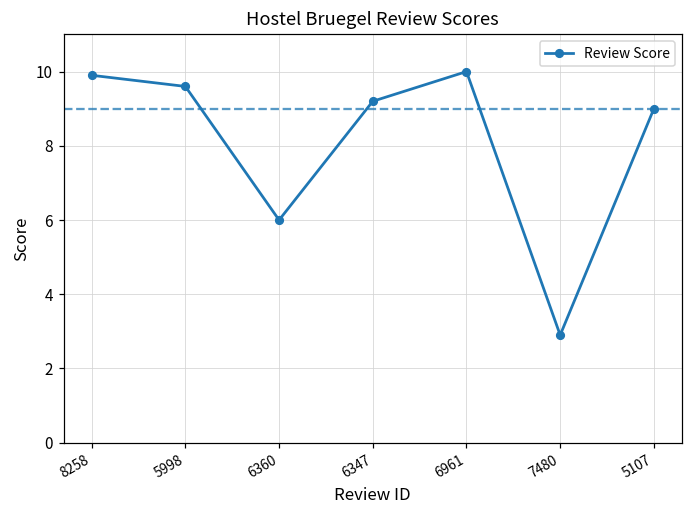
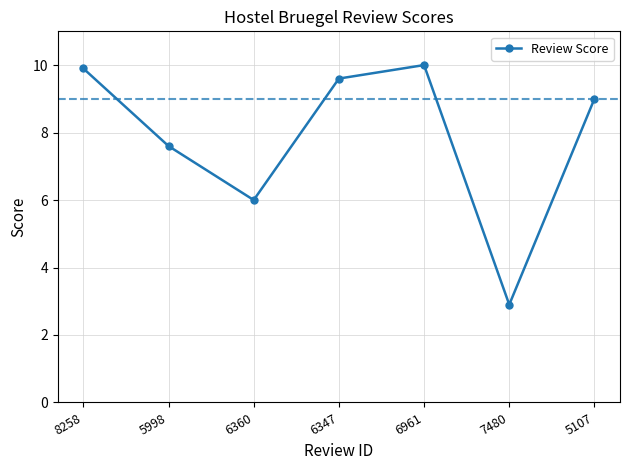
  {
    "8258": 9.9,
-   "5998": 9.6,
+   "5998": 7.6,
    "6360": 6.0,
-   "6347": 9.2,
+   "6347": 9.6,
    "6961": 10.0,
    "7480": 2.9,
    "5107": 9.0
  }
